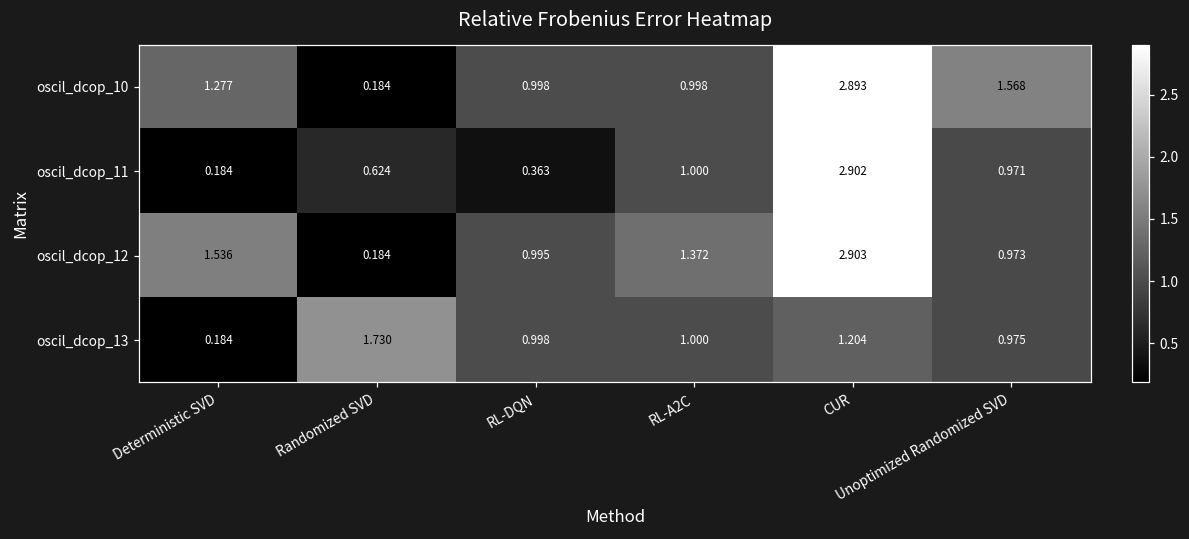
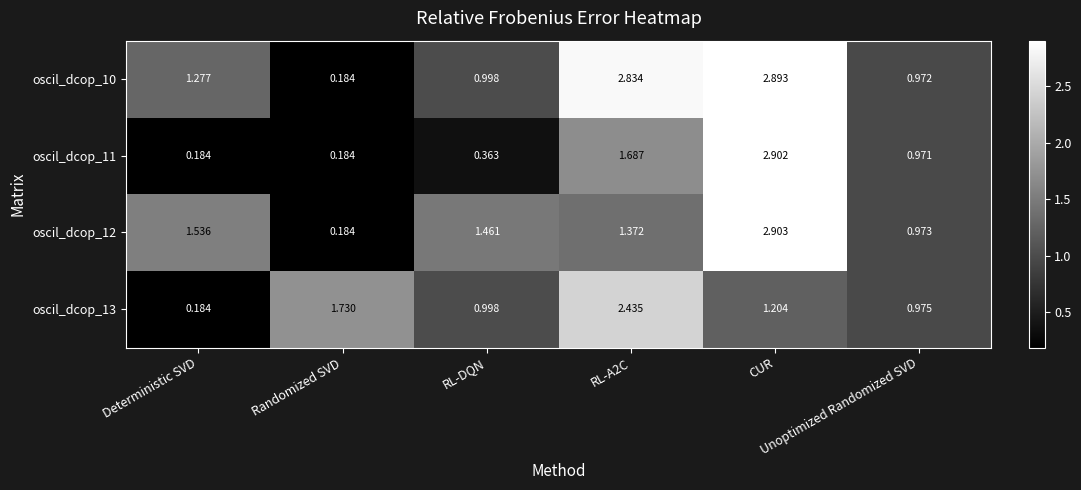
  {
    "oscil_dcop_10": {
      "Deterministic SVD": 1.277,
      "Randomized SVD": 0.184,
      "RL-DQN": 0.998,
-     "RL-A2C": 0.998,
+     "RL-A2C": 2.834,
      "CUR": 2.893,
-     "Unoptimized Randomized SVD": 1.568
+     "Unoptimized Randomized SVD": 0.972
    },
    "oscil_dcop_11": {
      "Deterministic SVD": 0.184,
-     "Randomized SVD": 0.624,
+     "Randomized SVD": 0.184,
      "RL-DQN": 0.363,
-     "RL-A2C": 1.000,
+     "RL-A2C": 1.687,
      "CUR": 2.902,
      "Unoptimized Randomized SVD": 0.971
    },
    "oscil_dcop_12": {
      "Deterministic SVD": 1.536,
      "Randomized SVD": 0.184,
-     "RL-DQN": 0.995,
+     "RL-DQN": 1.461,
      "RL-A2C": 1.372,
      "CUR": 2.903,
      "Unoptimized Randomized SVD": 0.973
    },
    "oscil_dcop_13": {
      "Deterministic SVD": 0.184,
      "Randomized SVD": 1.730,
      "RL-DQN": 0.998,
-     "RL-A2C": 1.000,
+     "RL-A2C": 2.435,
      "CUR": 1.204,
      "Unoptimized Randomized SVD": 0.975
    }
  }
